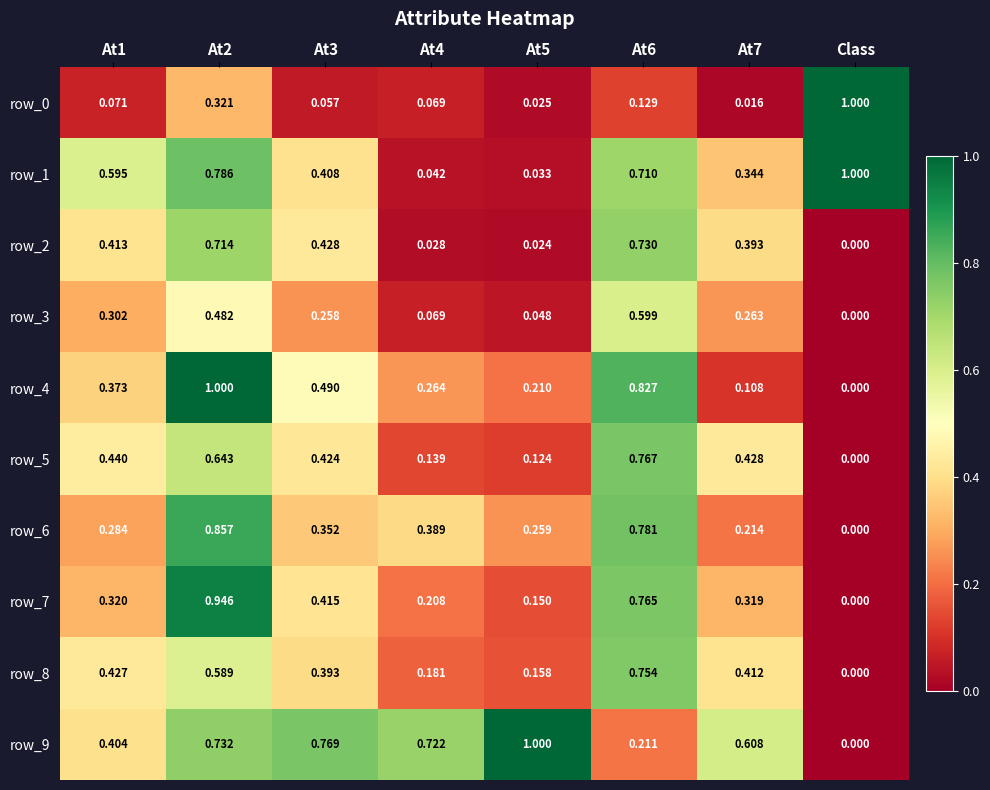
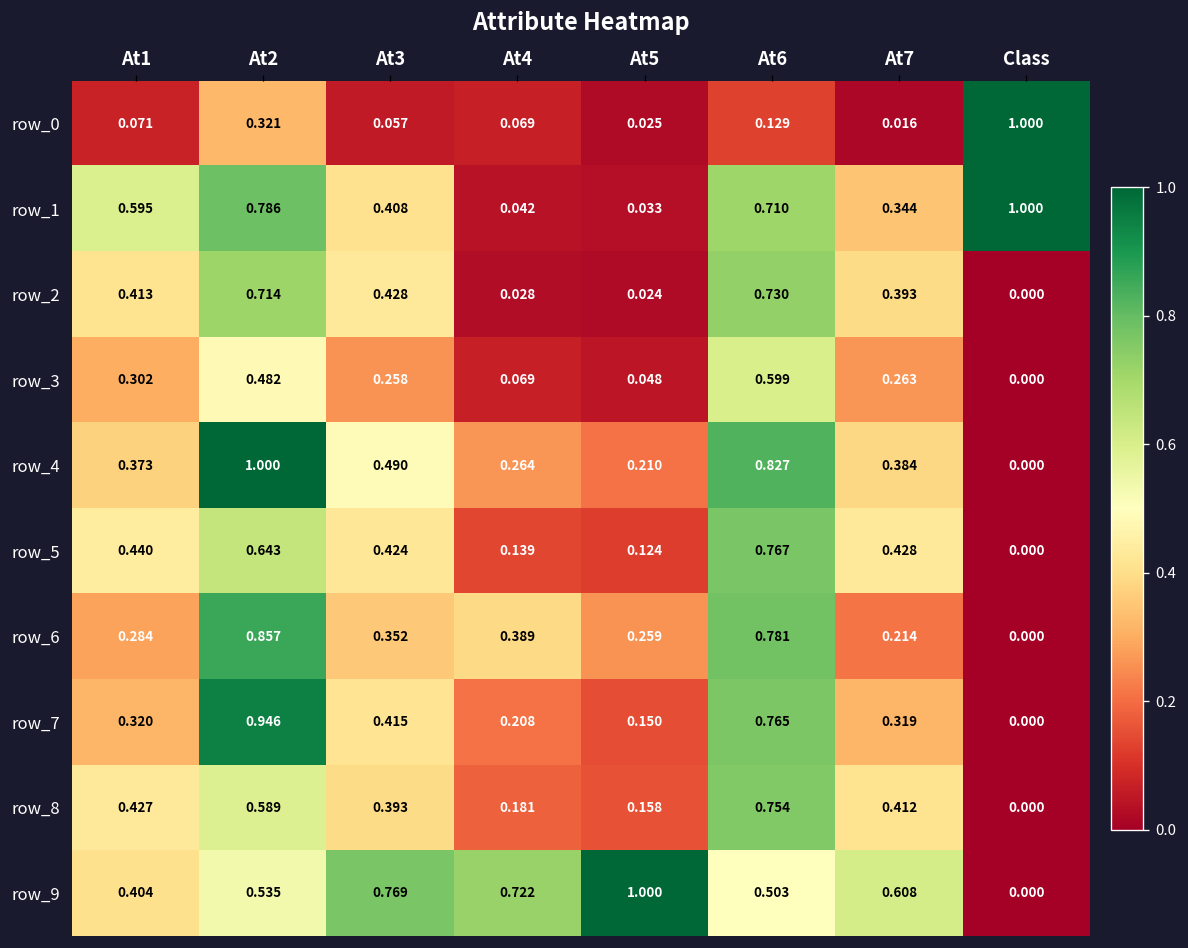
  {
    "row_0": {
      "At1": 0.071,
      "At2": 0.321,
      "At3": 0.057,
      "At4": 0.069,
      "At5": 0.025,
      "At6": 0.129,
      "At7": 0.016,
      "Class": 1.000
    },
    "row_1": {
      "At1": 0.595,
      "At2": 0.786,
      "At3": 0.408,
      "At4": 0.042,
      "At5": 0.033,
      "At6": 0.710,
      "At7": 0.344,
      "Class": 1.000
    },
    "row_2": {
      "At1": 0.413,
      "At2": 0.714,
      "At3": 0.428,
      "At4": 0.028,
      "At5": 0.024,
      "At6": 0.730,
      "At7": 0.393,
      "Class": 0.000
    },
    "row_3": {
      "At1": 0.302,
      "At2": 0.482,
      "At3": 0.258,
      "At4": 0.069,
      "At5": 0.048,
      "At6": 0.599,
      "At7": 0.263,
      "Class": 0.000
    },
    "row_4": {
      "At1": 0.373,
      "At2": 1.000,
      "At3": 0.490,
      "At4": 0.264,
      "At5": 0.210,
      "At6": 0.827,
-     "At7": 0.108,
+     "At7": 0.384,
      "Class": 0.000
    },
    "row_5": {
      "At1": 0.440,
      "At2": 0.643,
      "At3": 0.424,
      "At4": 0.139,
      "At5": 0.124,
      "At6": 0.767,
      "At7": 0.428,
      "Class": 0.000
    },
    "row_6": {
      "At1": 0.284,
      "At2": 0.857,
      "At3": 0.352,
      "At4": 0.389,
      "At5": 0.259,
      "At6": 0.781,
      "At7": 0.214,
      "Class": 0.000
    },
    "row_7": {
      "At1": 0.320,
      "At2": 0.946,
      "At3": 0.415,
      "At4": 0.208,
      "At5": 0.150,
      "At6": 0.765,
      "At7": 0.319,
      "Class": 0.000
    },
    "row_8": {
      "At1": 0.427,
      "At2": 0.589,
      "At3": 0.393,
      "At4": 0.181,
      "At5": 0.158,
      "At6": 0.754,
      "At7": 0.412,
      "Class": 0.000
    },
    "row_9": {
      "At1": 0.404,
-     "At2": 0.732,
+     "At2": 0.535,
      "At3": 0.769,
      "At4": 0.722,
      "At5": 1.000,
-     "At6": 0.211,
+     "At6": 0.503,
      "At7": 0.608,
      "Class": 0.000
    }
  }
